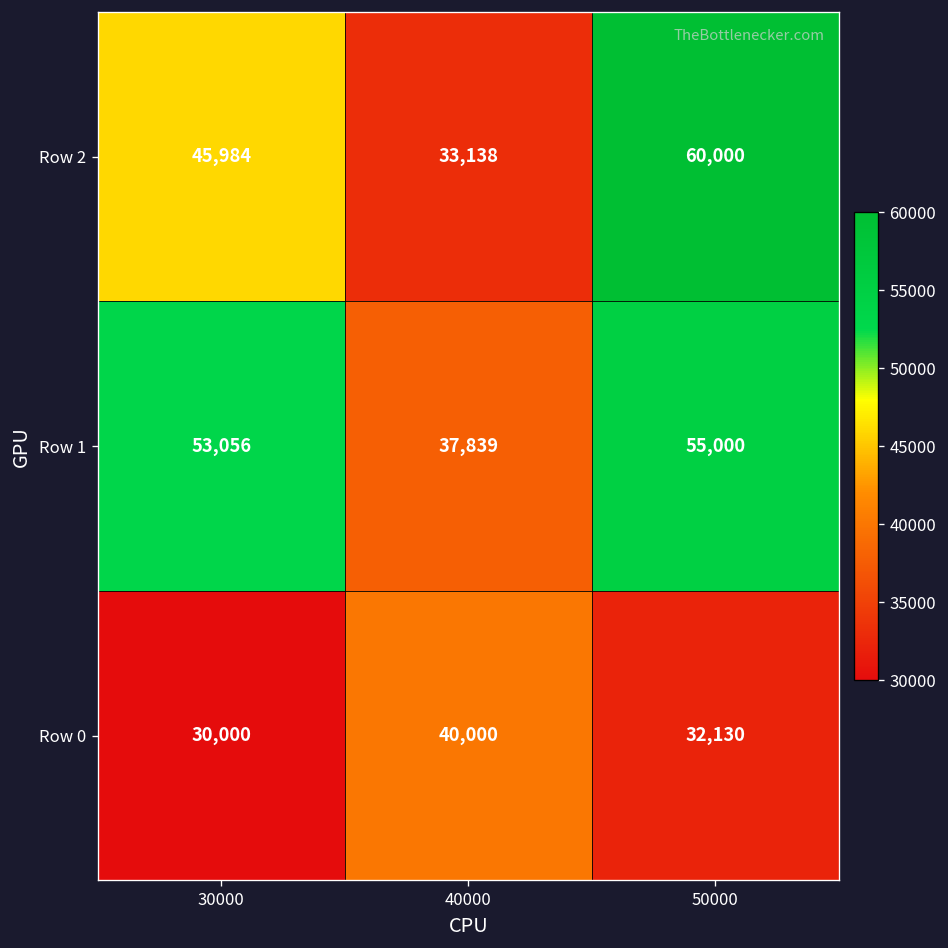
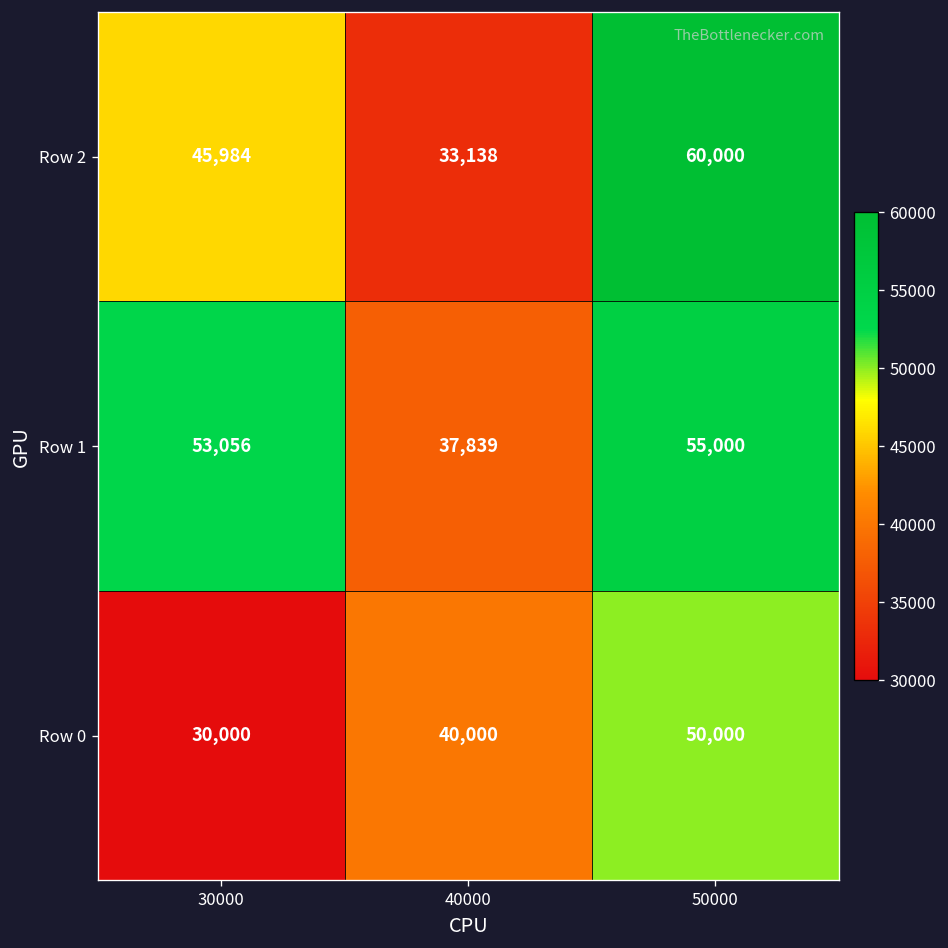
  {
    "Row 2": {
      "30000": "45,984",
      "40000": "33,138"
    },
    "Row 1": {
      "30000": "53,056",
      "40000": "37,839",
      "50000": "55,000"
    },
    "Row 0": {
      "30000": "30,000",
      "40000": "40,000",
-     "50000": "32,130"
+     "50000": "50,000"
    }
  }
